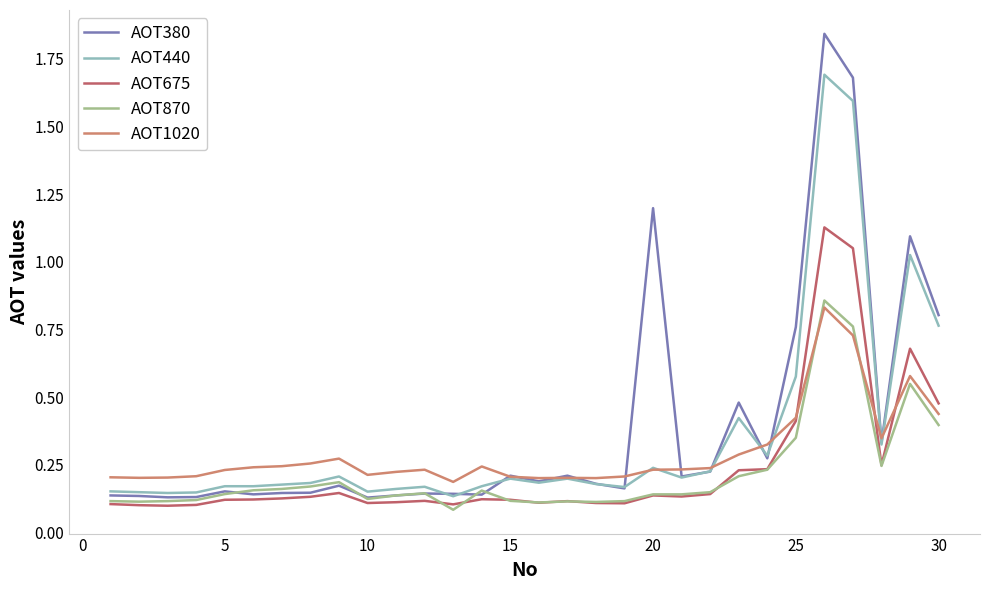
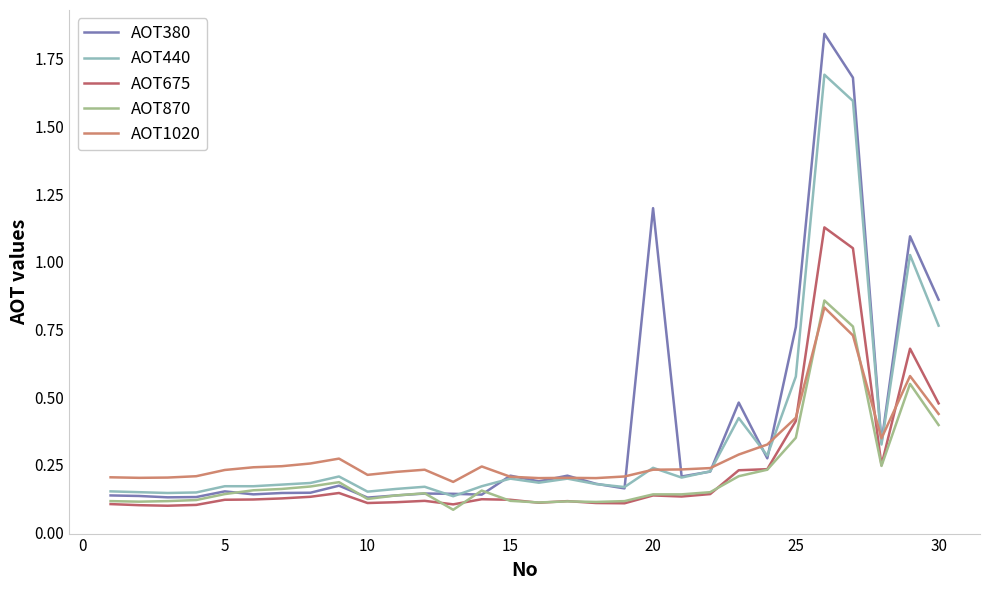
  {
    "AOT380": {
      "5": 0.15,
      "20": 1.20,
      "25": 0.76,
-     "30": 0.80
+     "30": 0.86
    }
  }
